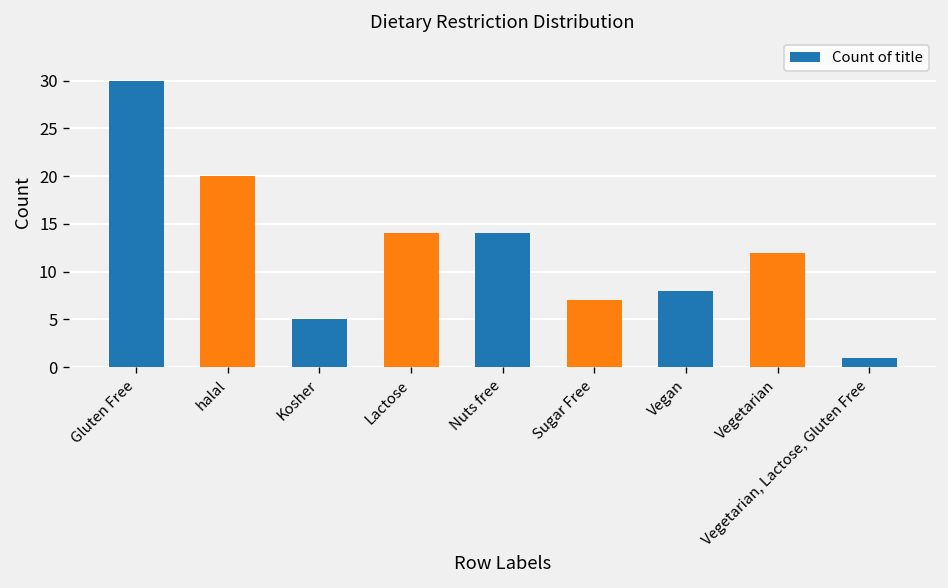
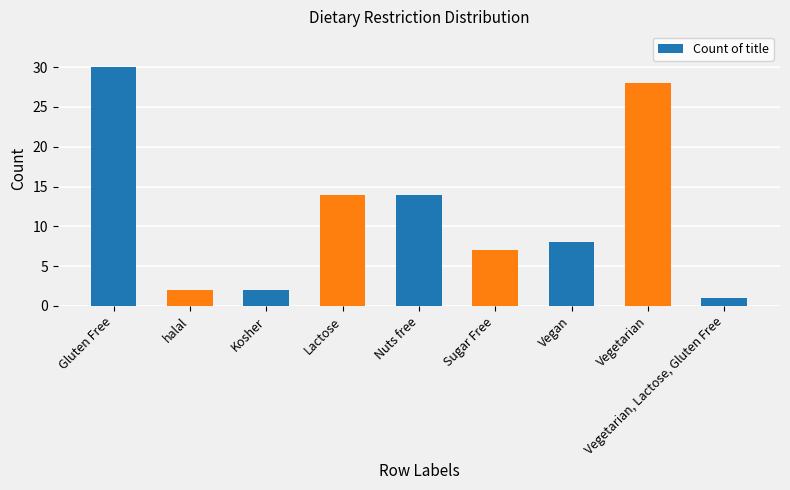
  {
    "Gluten Free": 30,
-   "halal": 20,
-   "Kosher": 5,
+   "halal": 2,
+   "Kosher": 2,
    "Lactose": 14,
    "Nuts free": 14,
    "Sugar Free": 7,
    "Vegan": 8,
-   "Vegetarian": 12,
+   "Vegetarian": 28,
    "Vegetarian, Lactose, Gluten Free": 1
  }
